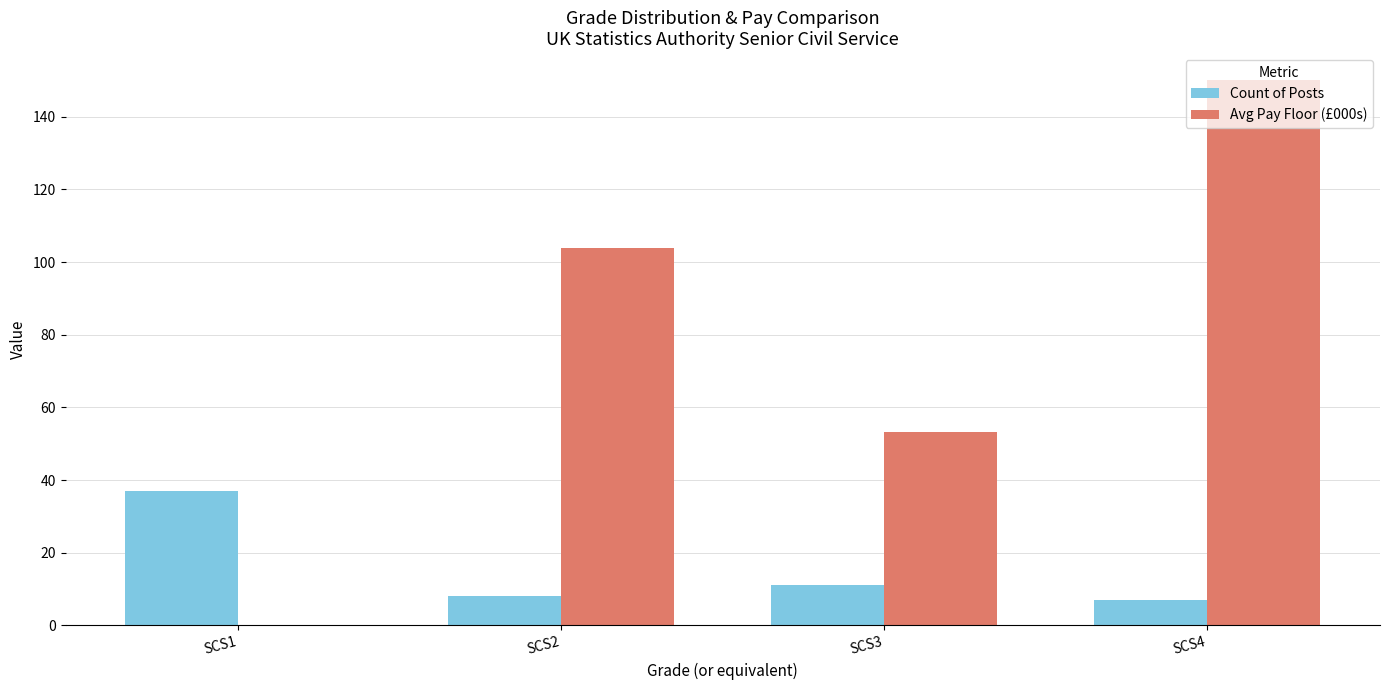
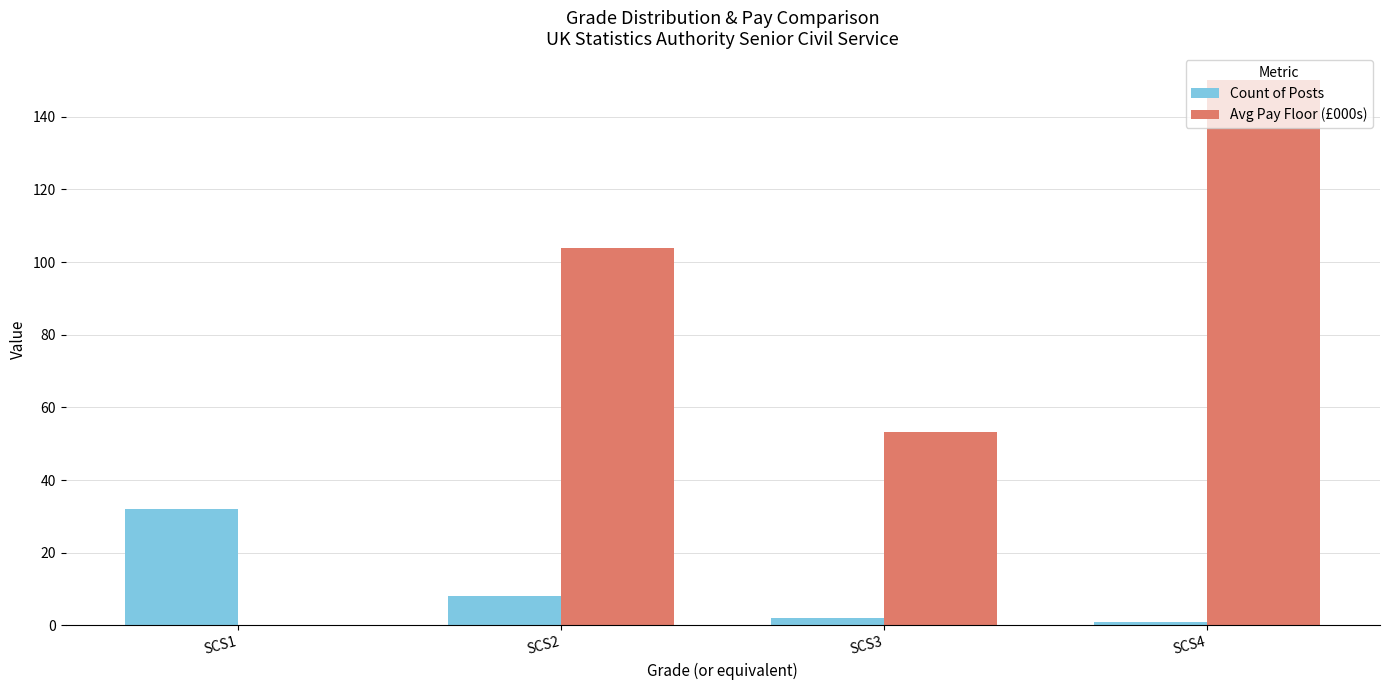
  {
    "Count of Posts": {
-     "SCS1": 37,
+     "SCS1": 32,
      "SCS2": 8,
-     "SCS3": 11,
-     "SCS4": 7
+     "SCS3": 2,
+     "SCS4": 1
    },
    "Avg Pay Floor (£000s)": {
      "SCS1": 0,
      "SCS2": 104,
      "SCS3": 53
    }
  }
